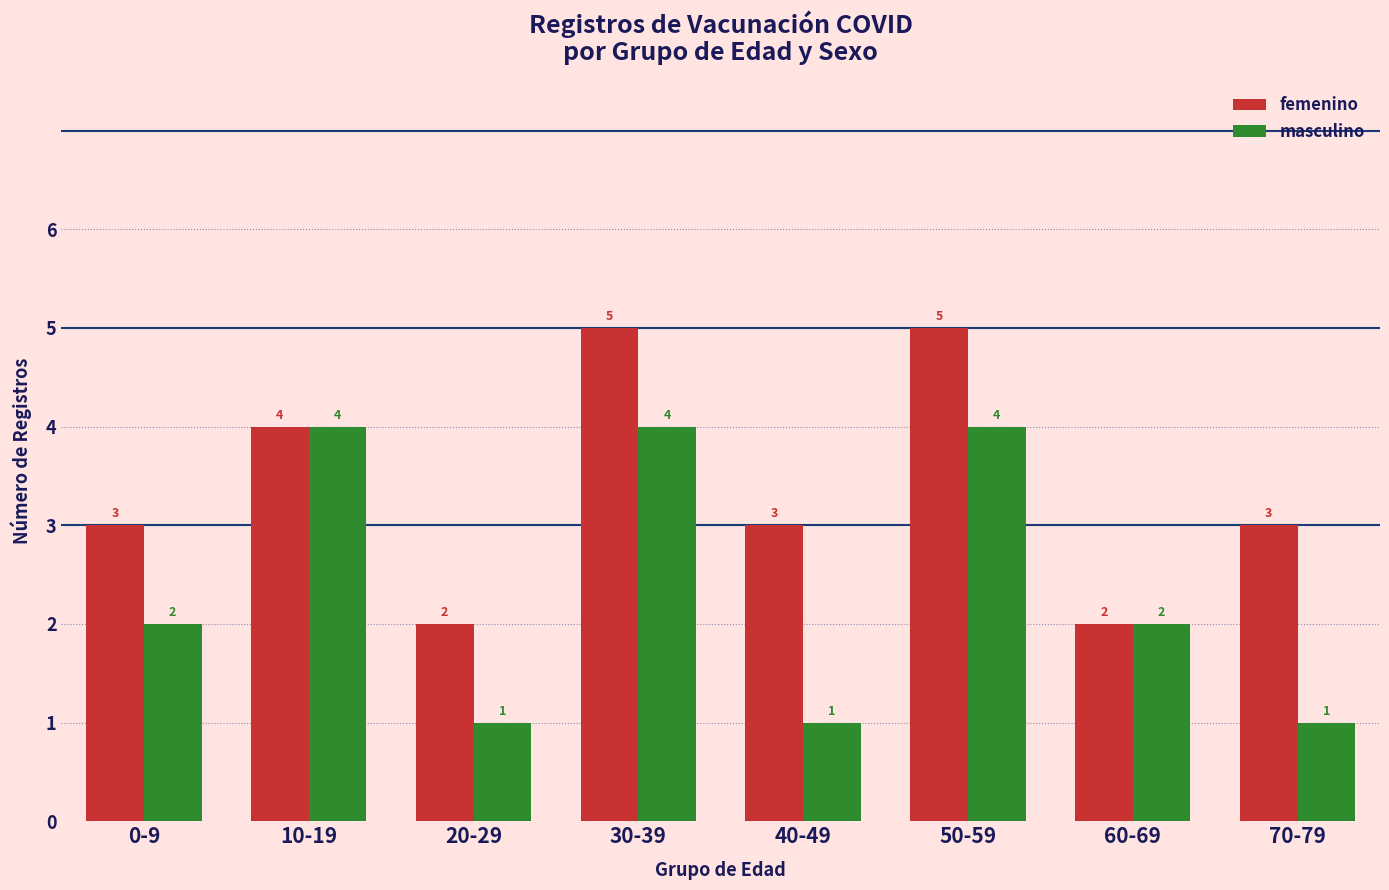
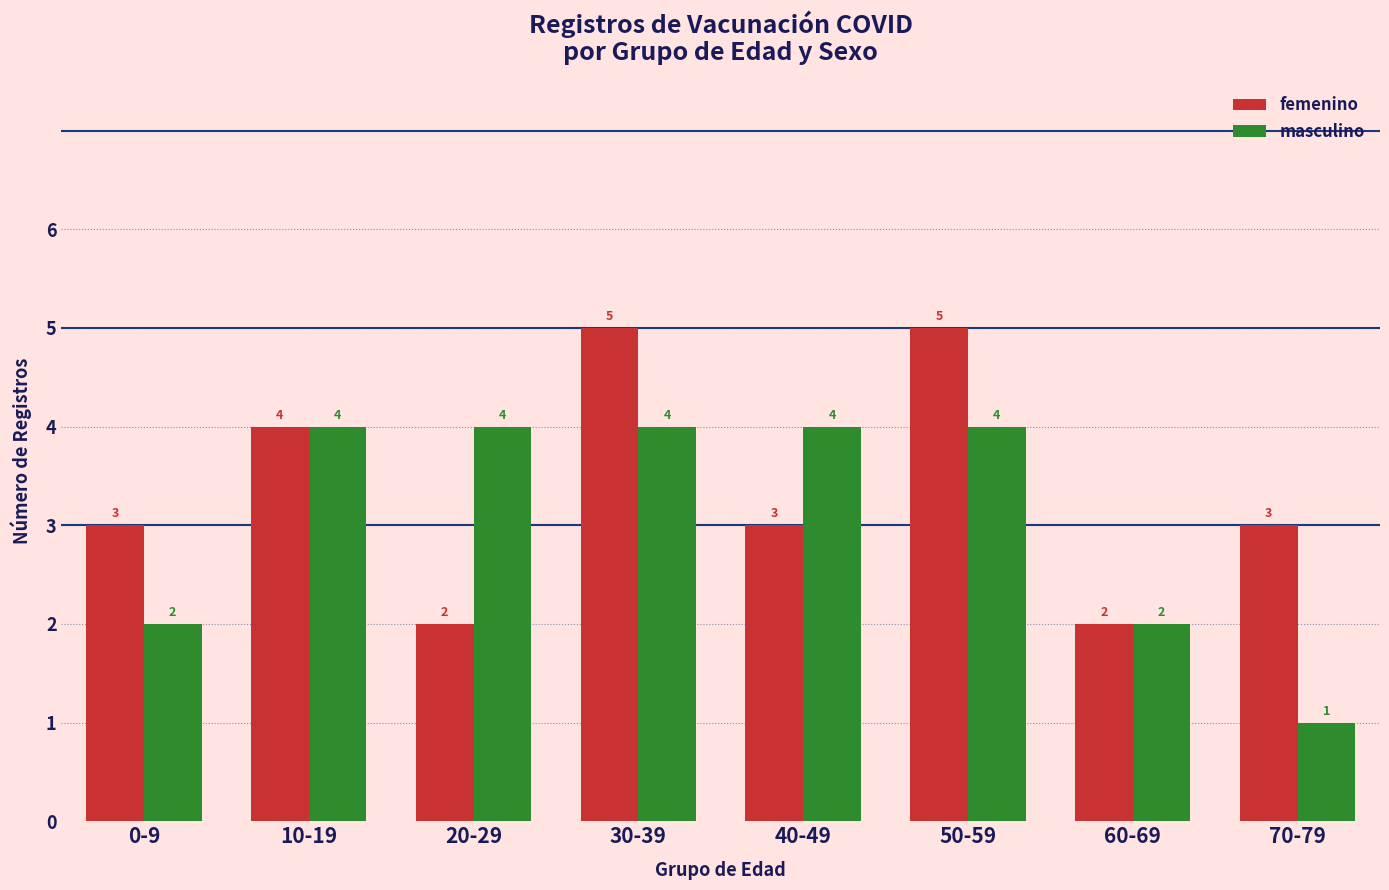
  {
    "femenino": {
      "0-9": 3,
      "10-19": 4,
      "20-29": 2,
      "30-39": 5,
      "40-49": 3,
      "50-59": 5,
      "60-69": 2,
      "70-79": 3
    },
    "masculino": {
      "0-9": 2,
      "10-19": 4,
-     "20-29": 1,
+     "20-29": 4,
      "30-39": 4,
-     "40-49": 1,
+     "40-49": 4,
      "50-59": 4,
      "60-69": 2,
      "70-79": 1
    }
  }
